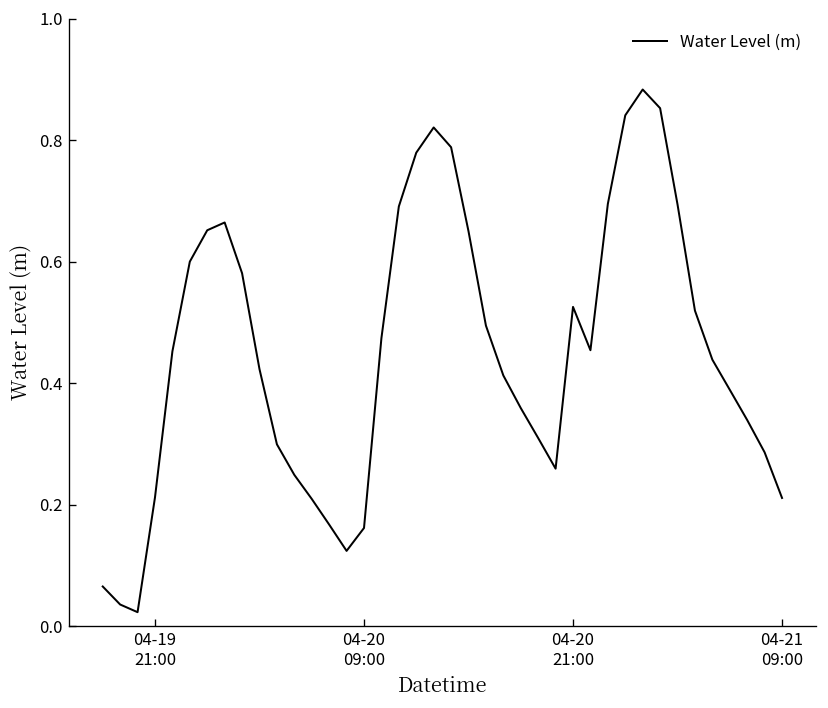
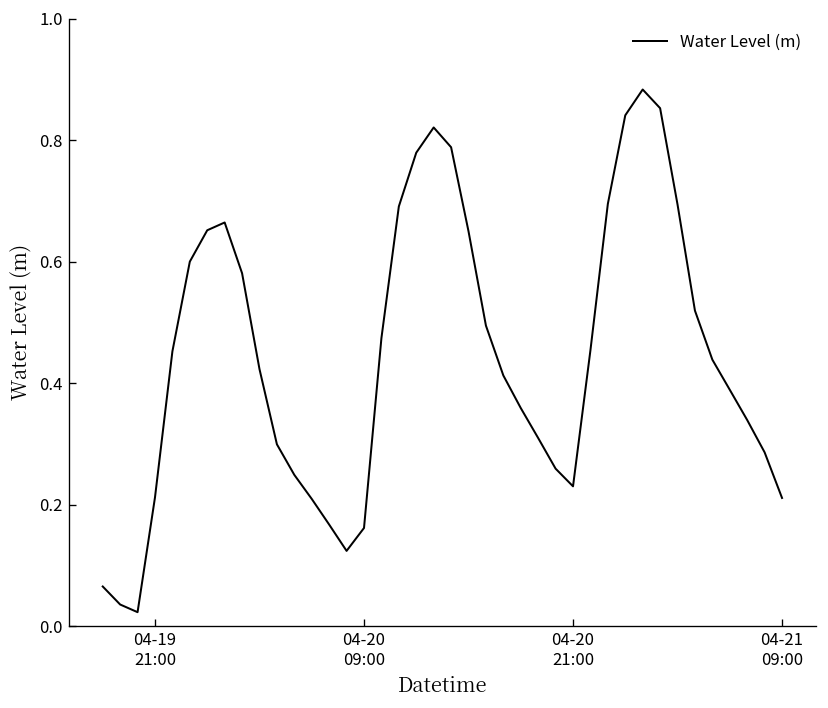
  {
    "04-19 21:00": 0.21,
    "04-20 09:00": 0.16,
-   "04-20 21:00": 0.53,
+   "04-20 21:00": 0.23,
    "04-21 09:00": 0.21
  }
